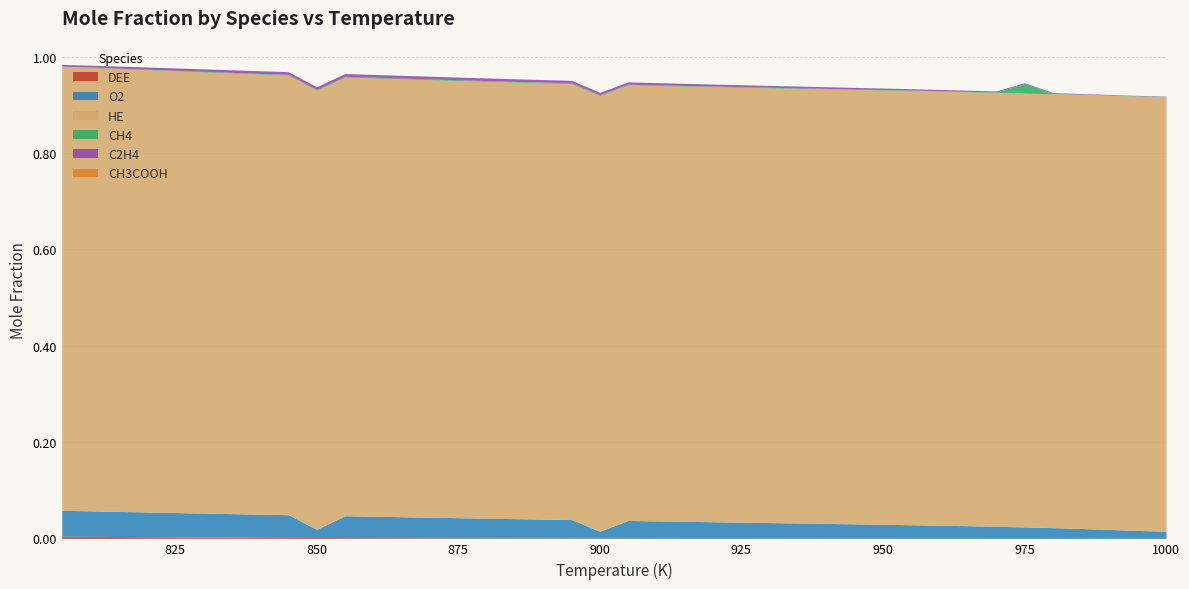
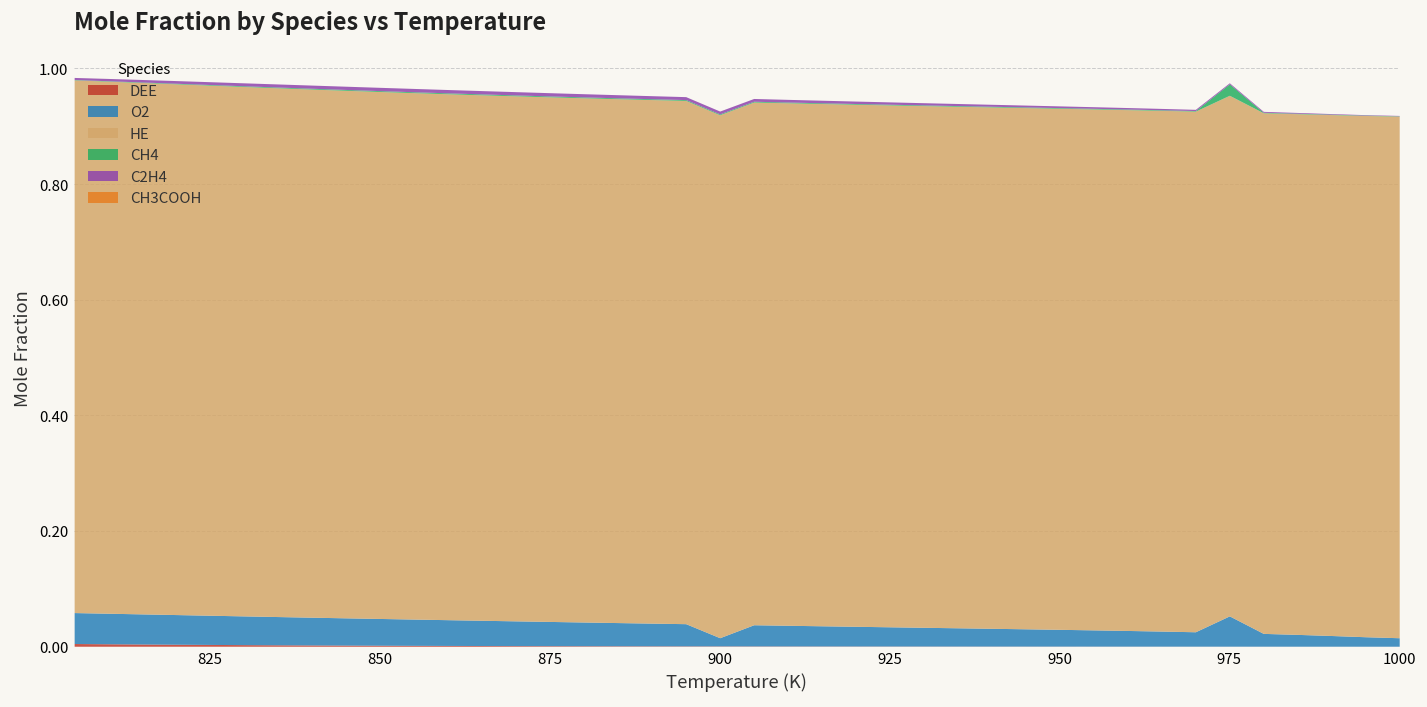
  {
    "O2": {
      "825": 0.05,
-     "850": 0.02,
+     "850": 0.05,
      "875": 0.04,
      "900": 0.01,
      "925": 0.03,
      "950": 0.03,
-     "975": 0.02,
+     "975": 0.05,
      "1000": 0.01
    },
    "HE": {
      "975": 0.90
    },
    "CH3COOH": {
      "850": 0.01,
      "875": 0.01
    }
  }
